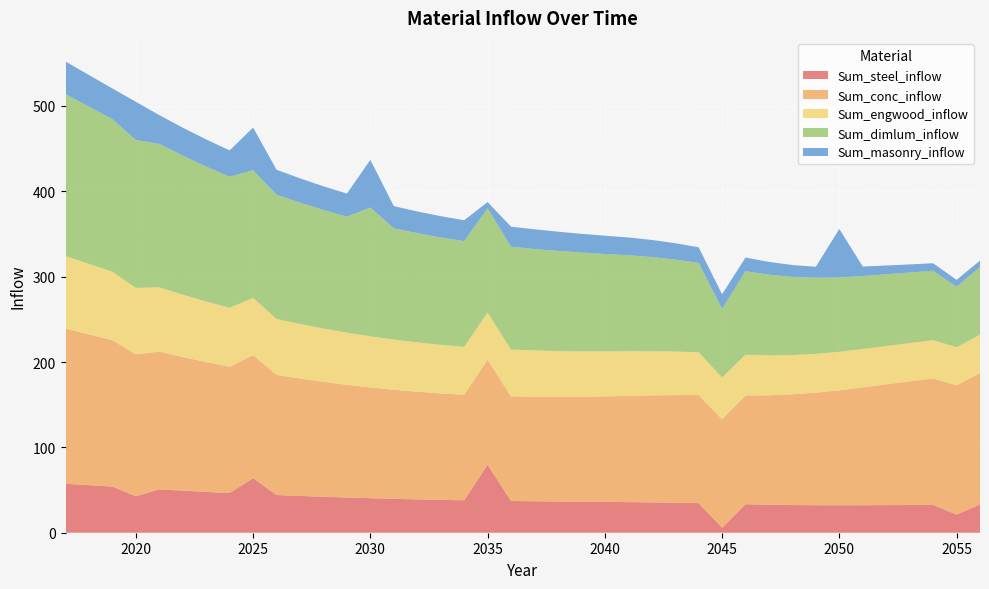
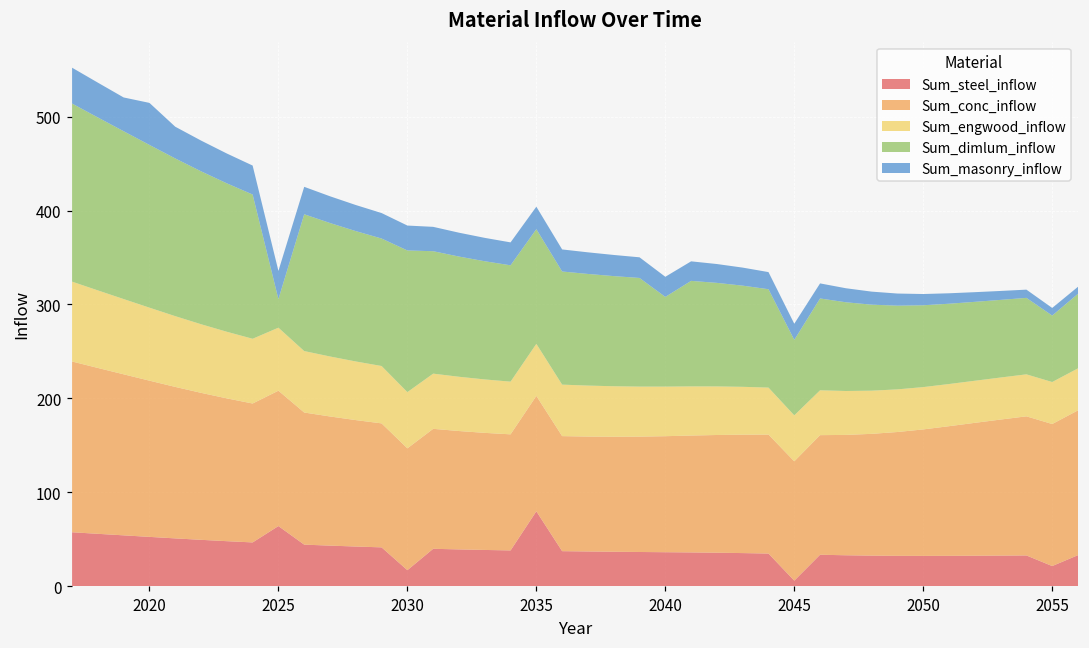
  {
    "Sum_steel_inflow": {
-     "2020": 40,
+     "2020": 50,
      "2025": 60,
-     "2030": 40,
+     "2030": 20,
      "2035": 80,
      "2040": 40,
      "2045": 10,
      "2050": 30,
      "2055": 20
    },
    "Sum_dimlum_inflow": {
      "2020": 170,
-     "2025": 150,
+     "2025": 30,
      "2030": 150,
      "2035": 120,
-     "2040": 110,
+     "2040": 100,
      "2045": 80,
      "2050": 90,
      "2055": 70
    },
    "Sum_masonry_inflow": {
      "2020": 40,
-     "2025": 50,
-     "2030": 60,
-     "2035": 10,
+     "2025": 30,
+     "2030": 30,
+     "2035": 20,
      "2040": 20,
      "2045": 20,
-     "2050": 60,
+     "2050": 10,
      "2055": 10
    }
  }
